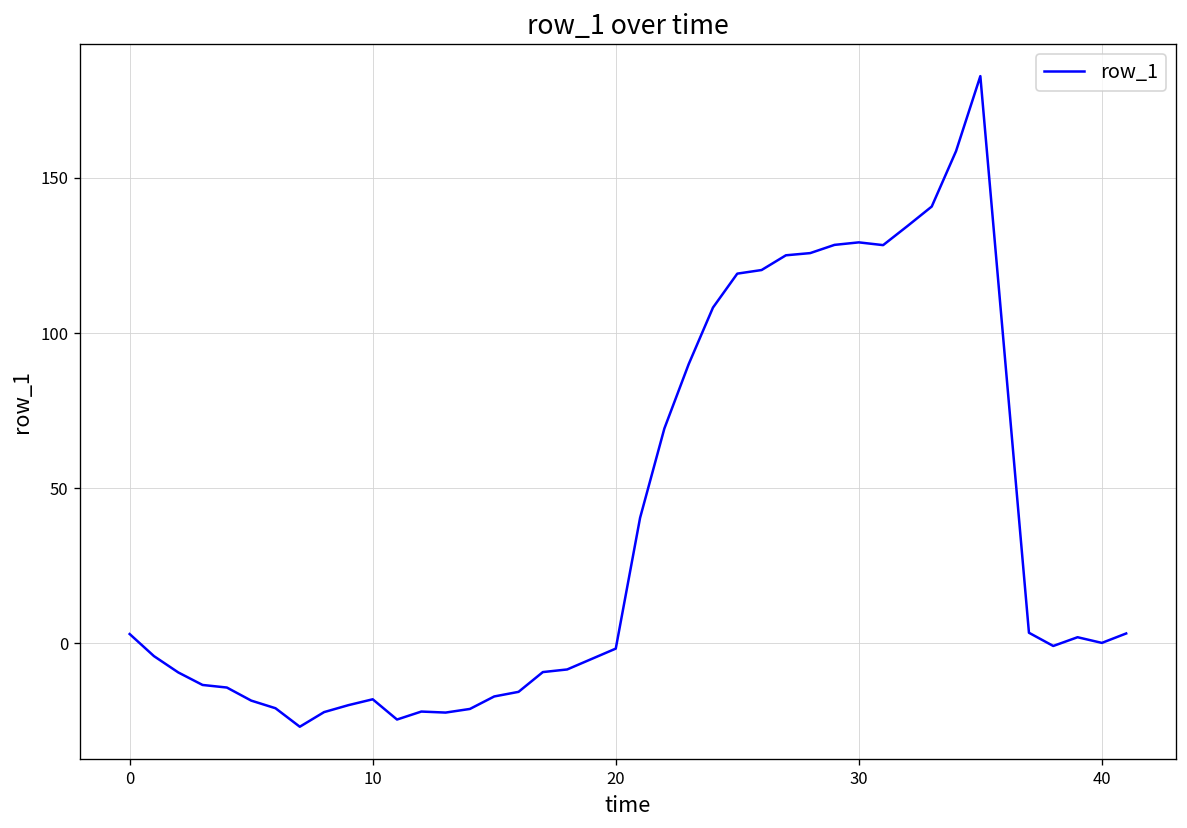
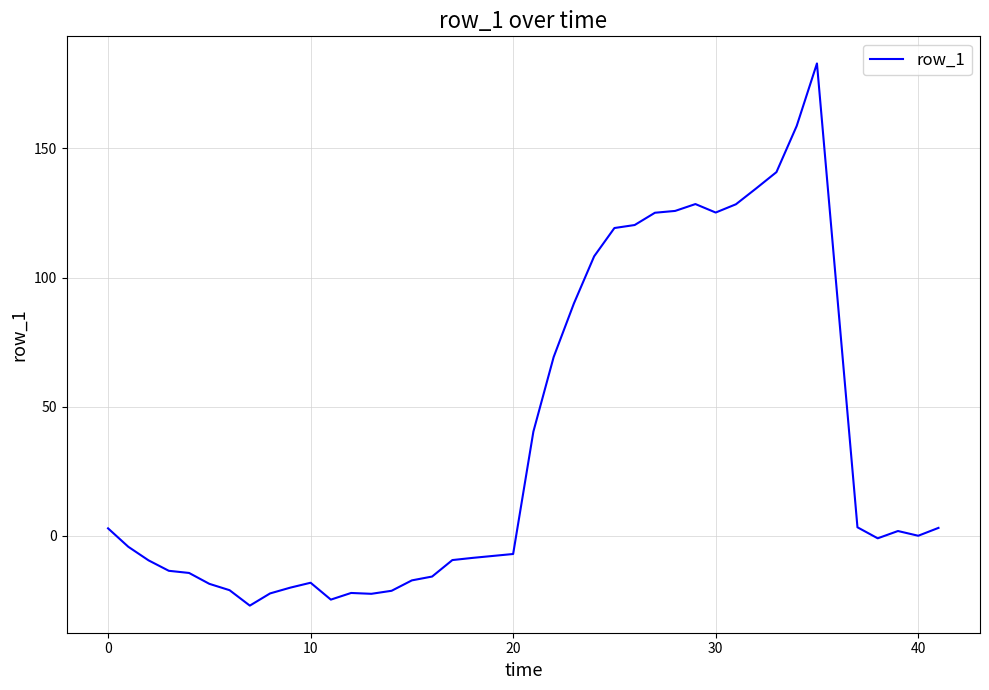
  {
    "0": 3,
    "10": -18,
-   "20": -2,
-   "30": 129,
+   "20": -7,
+   "30": 125,
    "40": 0
  }
